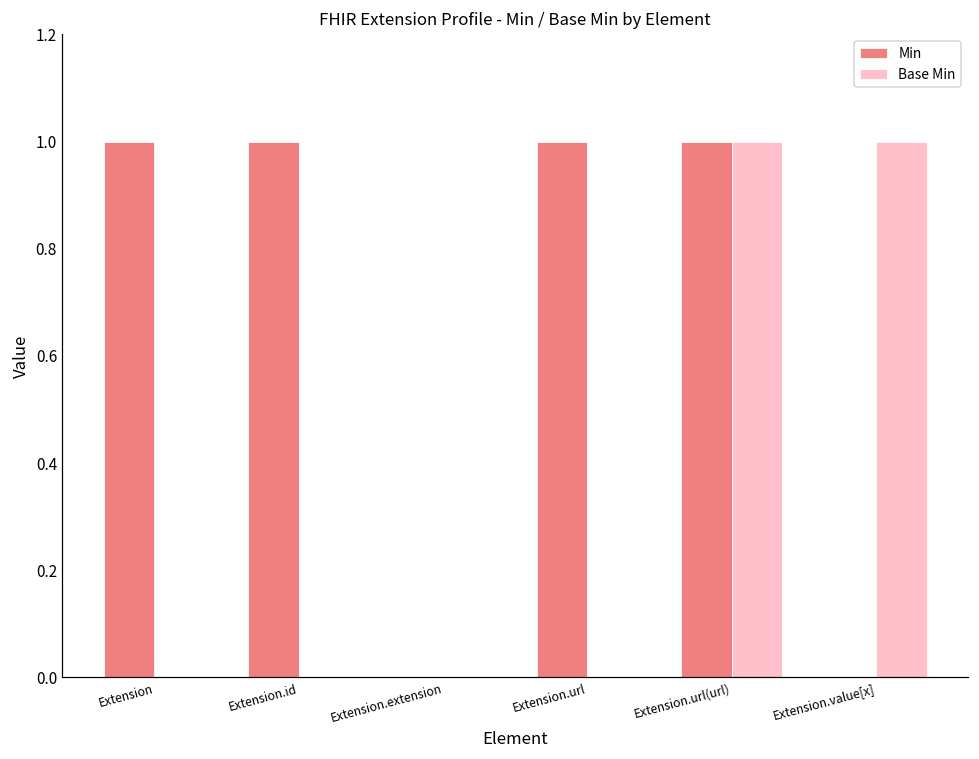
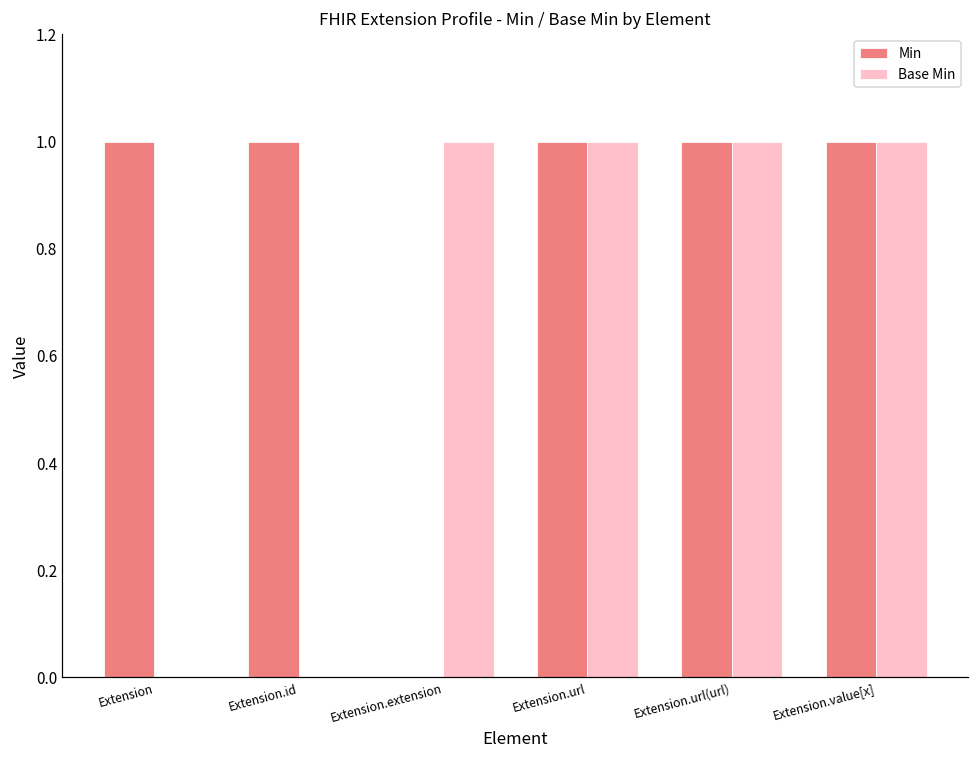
  {
    "Min": {
      "Extension": 1,
      "Extension.id": 1,
      "Extension.extension": 0,
      "Extension.url": 1,
      "Extension.url(url)": 1,
-     "Extension.value[x]": 0
+     "Extension.value[x]": 1
    },
    "Base Min": {
      "Extension": 0,
      "Extension.id": 0,
-     "Extension.extension": 0,
-     "Extension.url": 0,
+     "Extension.extension": 1,
+     "Extension.url": 1,
      "Extension.url(url)": 1,
      "Extension.value[x]": 1
    }
  }
